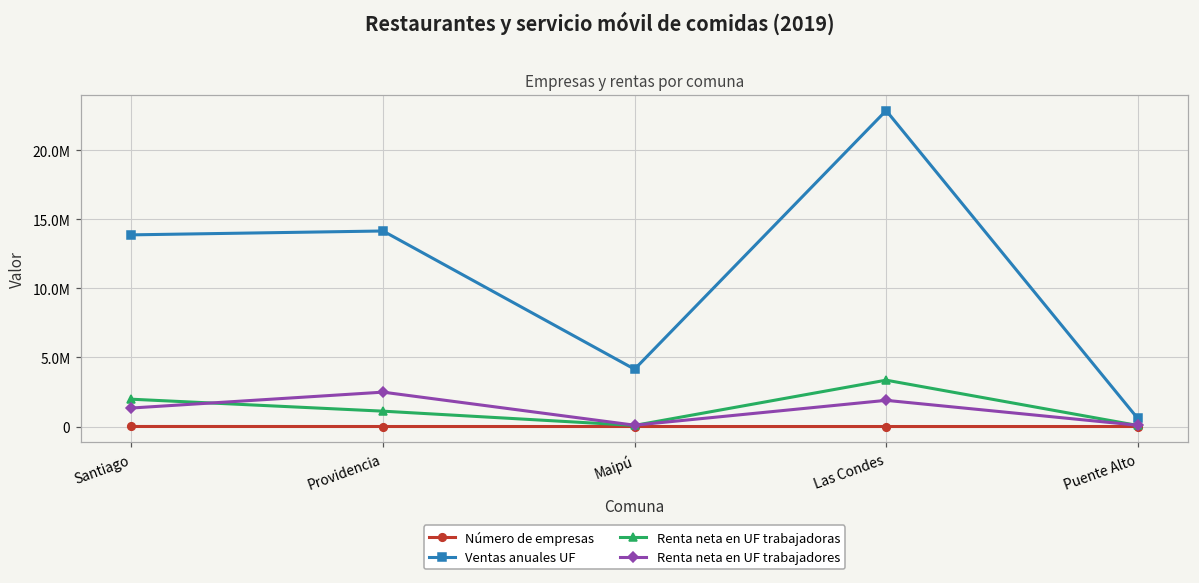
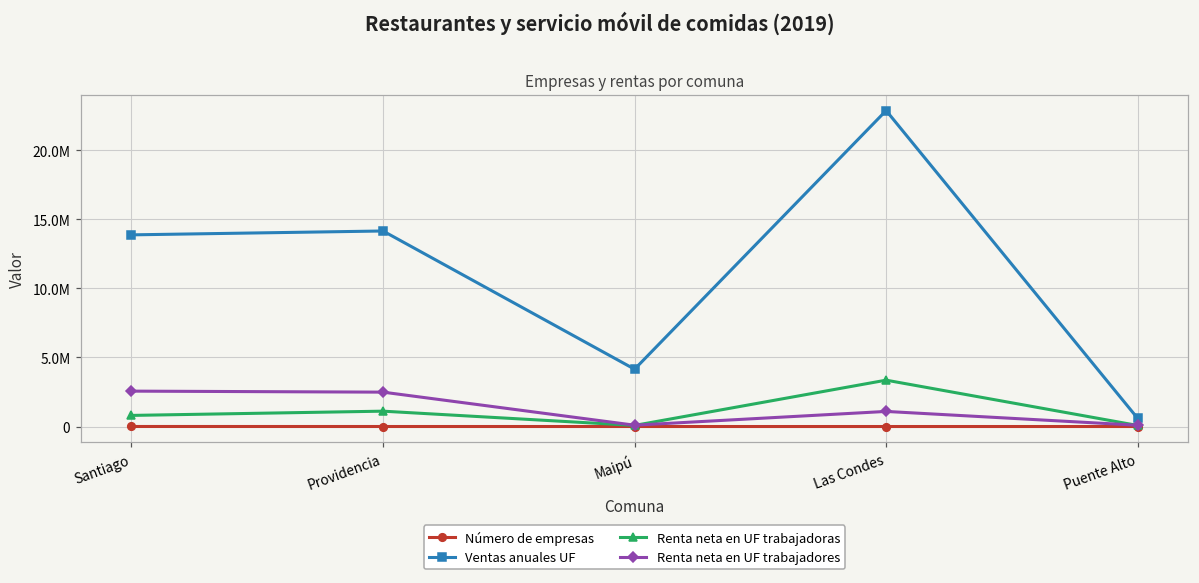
  {
    "Número de empresas": {
      "Santiago": 0,
      "Providencia": 0,
      "Las Condes": 0
    },
    "Ventas anuales UF": {
      "Santiago": 13900000,
      "Providencia": 14200000,
      "Maipú": 4200000,
      "Las Condes": 22900000,
      "Puente Alto": 600000
    },
    "Renta neta en UF trabajadoras": {
-     "Santiago": 2000000,
+     "Santiago": 800000,
      "Providencia": 1100000,
      "Las Condes": 3400000
    },
    "Renta neta en UF trabajadores": {
-     "Santiago": 1300000,
+     "Santiago": 2600000,
      "Providencia": 2500000,
-     "Las Condes": 1900000
+     "Las Condes": 1100000
    }
  }
